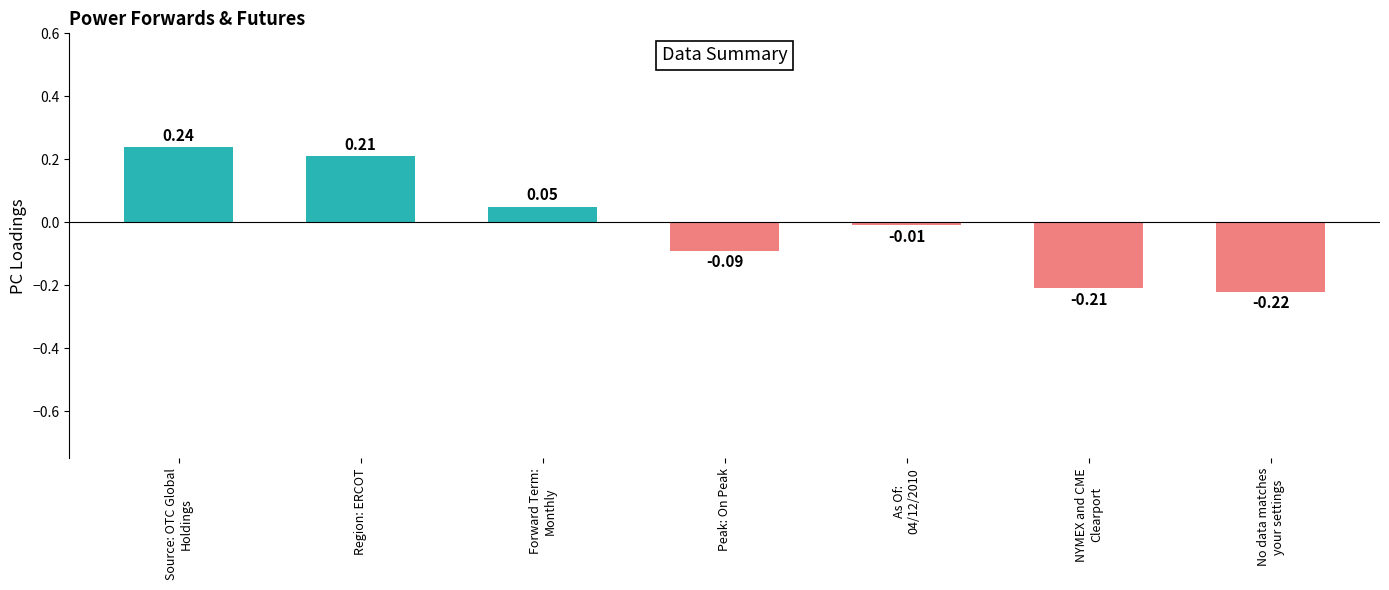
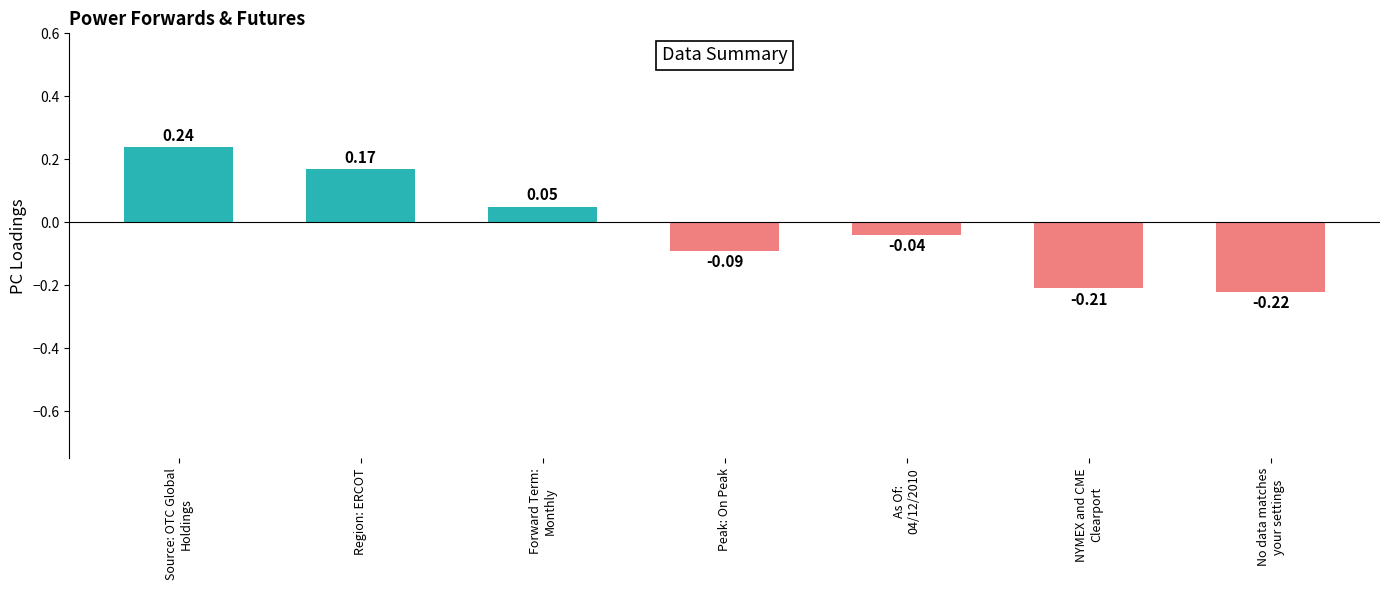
  {
    "Source: OTC Global Holdings": 0.24,
-   "Region: ERCOT": 0.21,
+   "Region: ERCOT": 0.17,
    "Forward Term: Monthly": 0.05,
    "Peak: On Peak": -0.09,
-   "As Of: 04/12/2010": -0.01,
+   "As Of: 04/12/2010": -0.04,
    "NYMEX and CME Clearport": -0.21,
    "No data matches your settings": -0.22
  }
